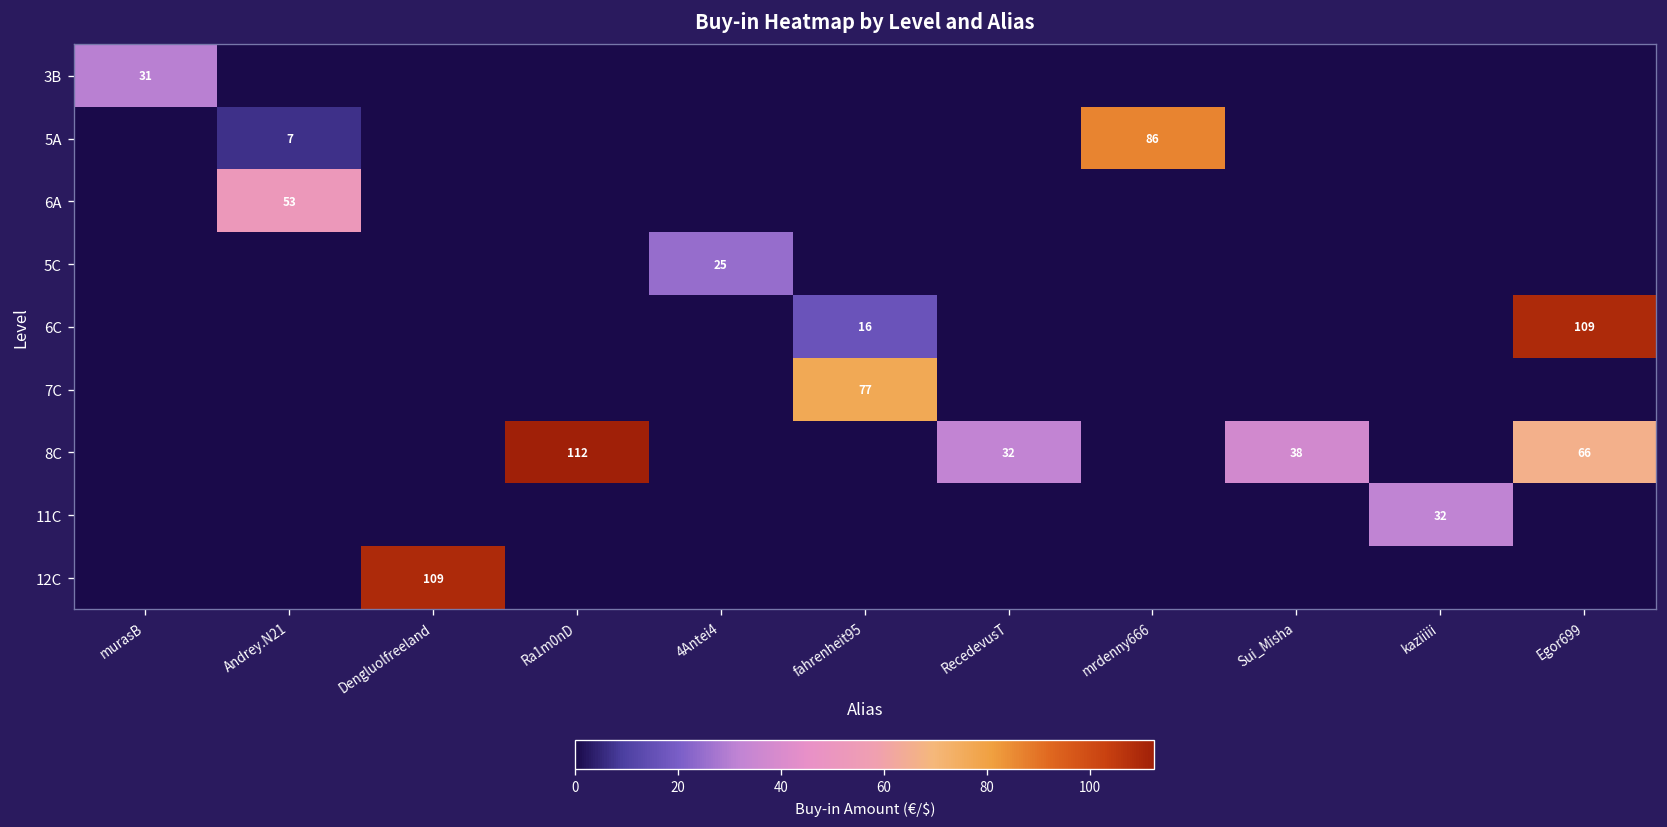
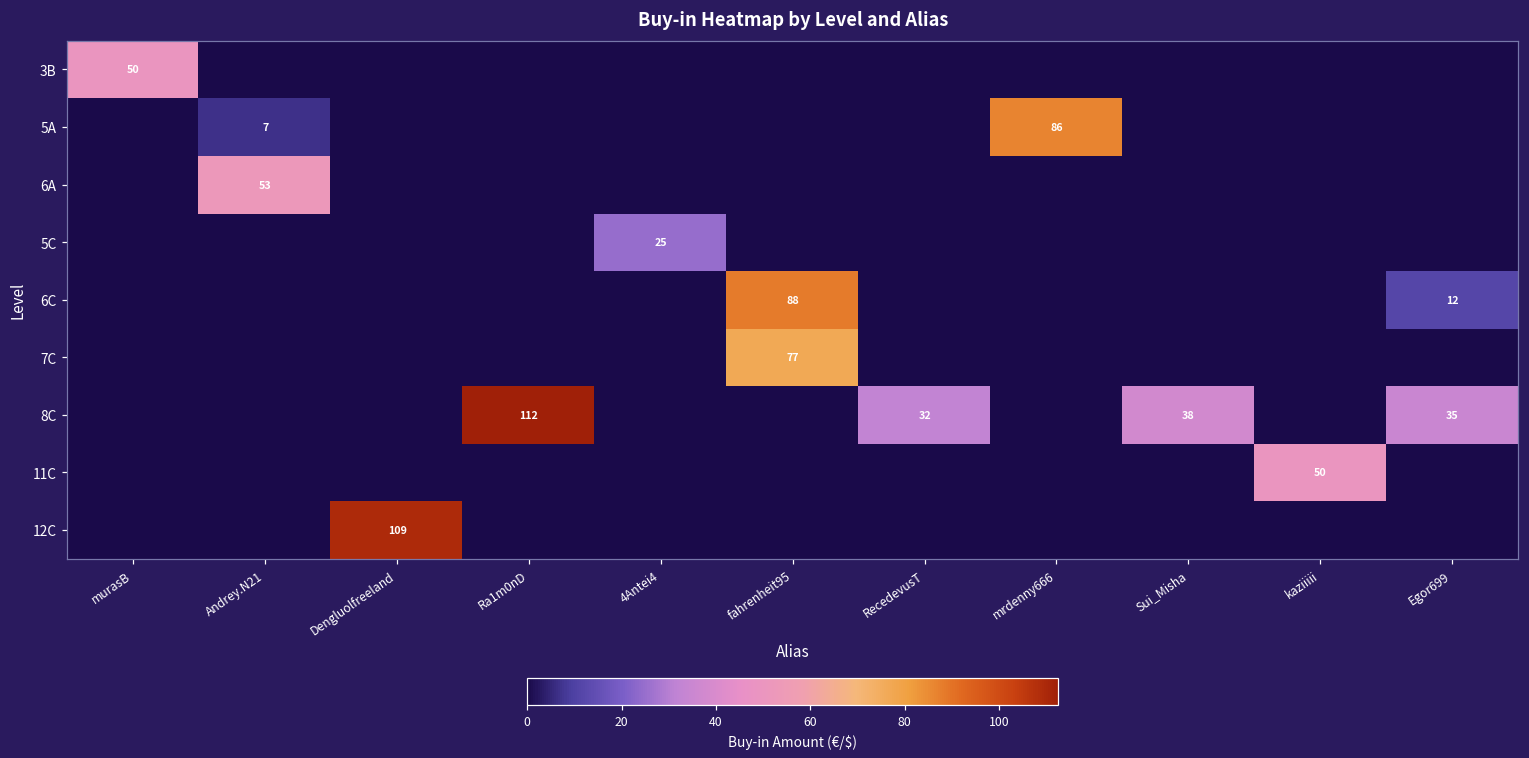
  {
    "3B": {
-     "murasB": 31
+     "murasB": 50
    },
    "5A": {
      "Andrey.N21": 7,
      "mrdenny666": 86
    },
    "6A": {
      "Andrey.N21": 53
    },
    "5C": {
      "4Antei4": 25
    },
    "6C": {
-     "fahrenheit95": 16,
-     "Egor699": 109
+     "fahrenheit95": 88,
+     "Egor699": 12
    },
    "7C": {
      "fahrenheit95": 77
    },
    "8C": {
      "Ra1m0nD": 112,
      "RecedevusT": 32,
      "Sui_Misha": 38,
-     "Egor699": 66
+     "Egor699": 35
    },
    "11C": {
-     "kaziiiii": 32
+     "kaziiiii": 50
    },
    "12C": {
      "Dengluolfreeland": 109
    }
  }
